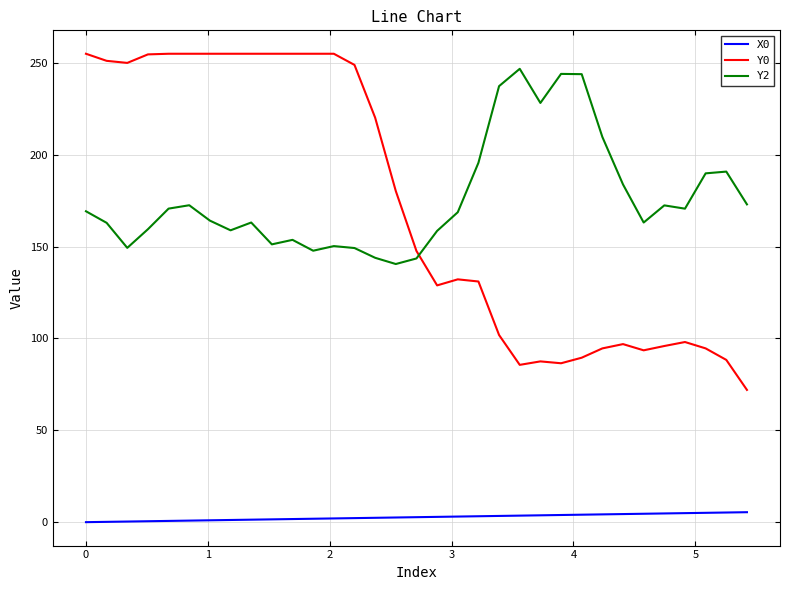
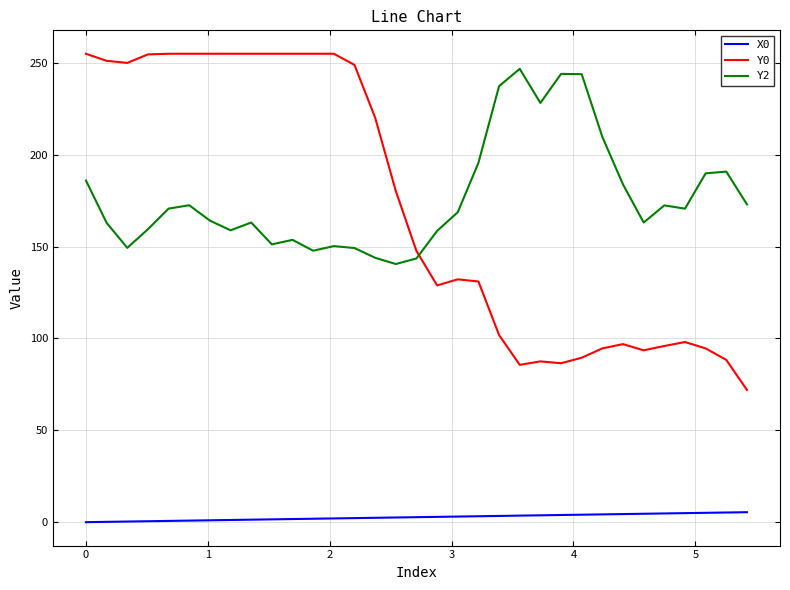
  {
    "X0": {
      "0": 0
    },
    "Y0": {
      "0": 255
    },
    "Y2": {
-     "0": 169
+     "0": 186
    }
  }
